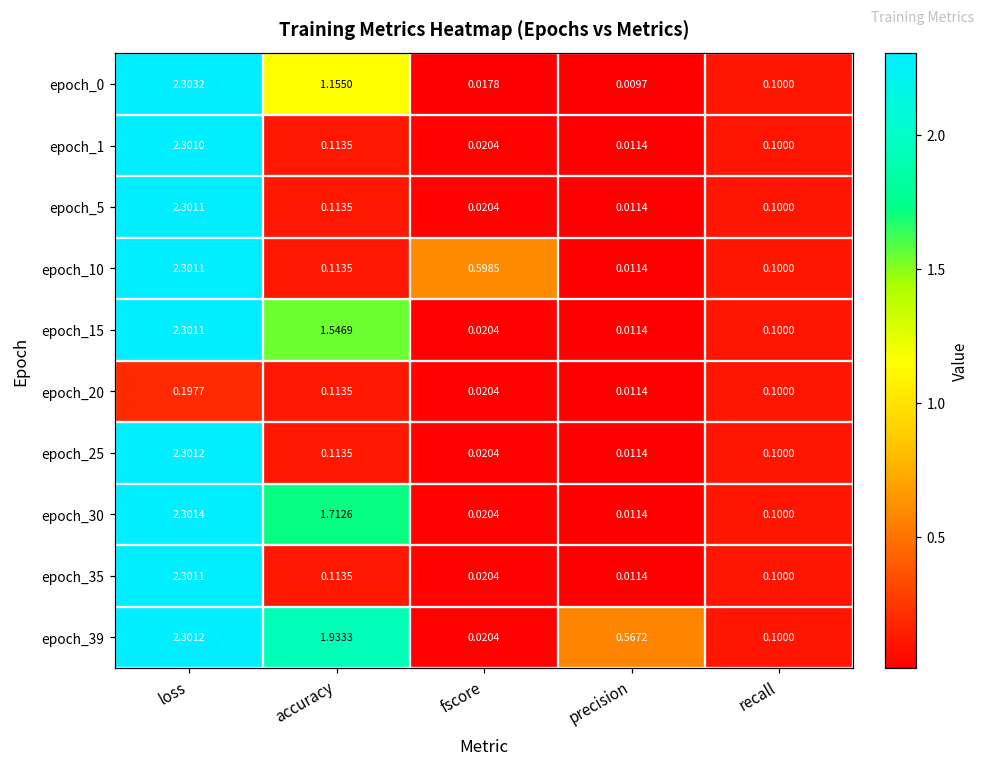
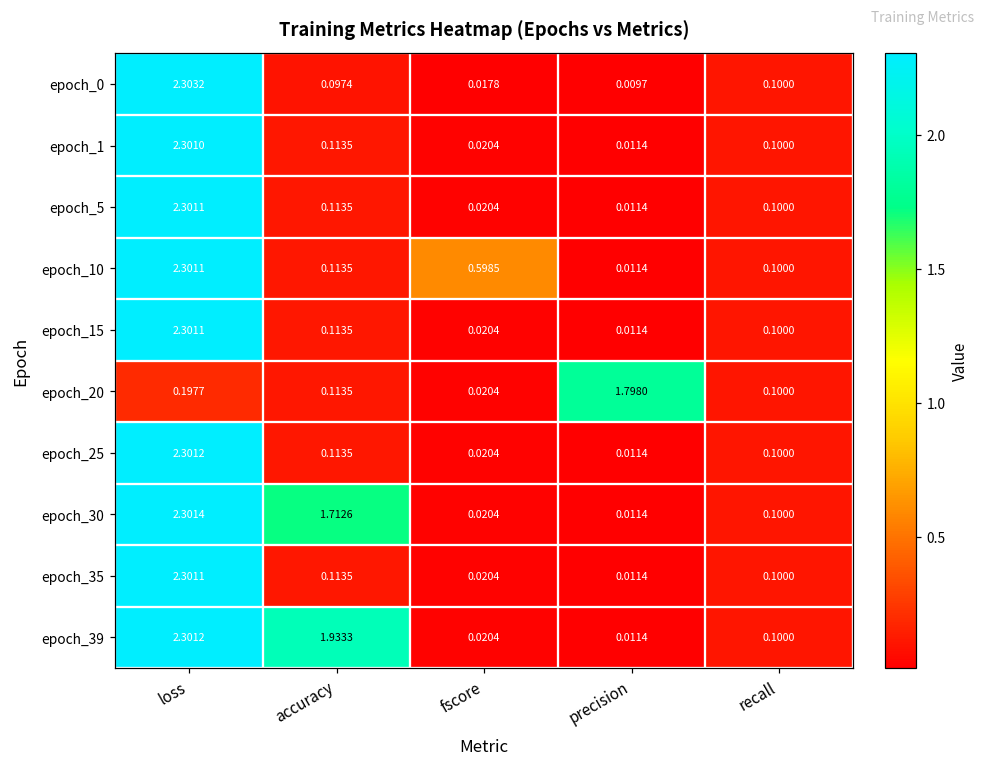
  {
    "epoch_0": {
      "loss": 2.3032,
-     "accuracy": 1.1550,
+     "accuracy": 0.0974,
      "fscore": 0.0178,
      "precision": 0.0097,
      "recall": 0.1000
    },
    "epoch_1": {
      "loss": 2.3010,
      "accuracy": 0.1135,
      "fscore": 0.0204,
      "precision": 0.0114,
      "recall": 0.1000
    },
    "epoch_5": {
      "loss": 2.3011,
      "accuracy": 0.1135,
      "fscore": 0.0204,
      "precision": 0.0114,
      "recall": 0.1000
    },
    "epoch_10": {
      "loss": 2.3011,
      "accuracy": 0.1135,
      "fscore": 0.5985,
      "precision": 0.0114,
      "recall": 0.1000
    },
    "epoch_15": {
      "loss": 2.3011,
-     "accuracy": 1.5469,
+     "accuracy": 0.1135,
      "fscore": 0.0204,
      "precision": 0.0114,
      "recall": 0.1000
    },
    "epoch_20": {
      "loss": 0.1977,
      "accuracy": 0.1135,
      "fscore": 0.0204,
-     "precision": 0.0114,
+     "precision": 1.7980,
      "recall": 0.1000
    },
    "epoch_25": {
      "loss": 2.3012,
      "accuracy": 0.1135,
      "fscore": 0.0204,
      "precision": 0.0114,
      "recall": 0.1000
    },
    "epoch_30": {
      "loss": 2.3014,
      "accuracy": 1.7126,
      "fscore": 0.0204,
      "precision": 0.0114,
      "recall": 0.1000
    },
    "epoch_35": {
      "loss": 2.3011,
      "accuracy": 0.1135,
      "fscore": 0.0204,
      "precision": 0.0114,
      "recall": 0.1000
    },
    "epoch_39": {
      "loss": 2.3012,
      "accuracy": 1.9333,
      "fscore": 0.0204,
-     "precision": 0.5672,
+     "precision": 0.0114,
      "recall": 0.1000
    }
  }
